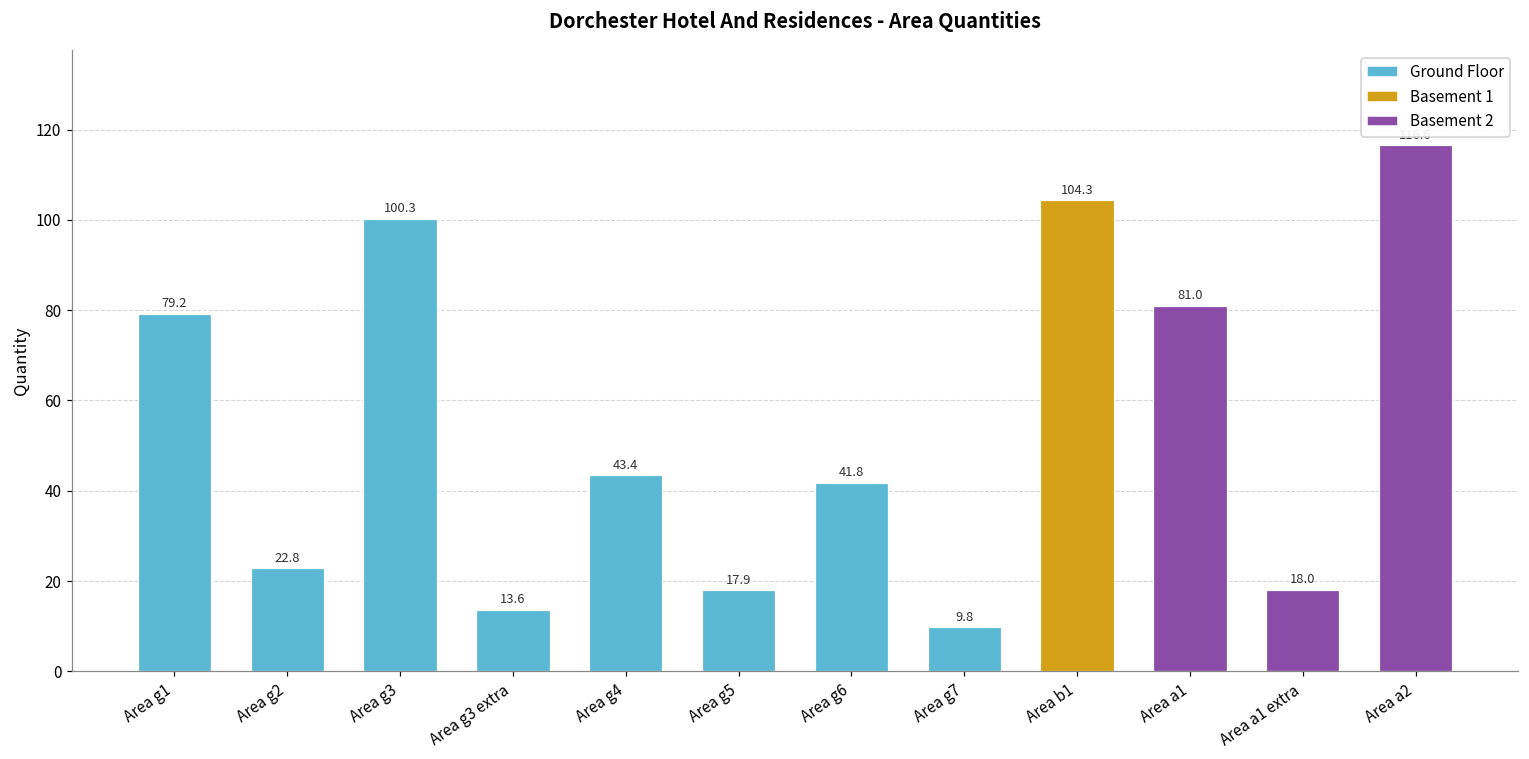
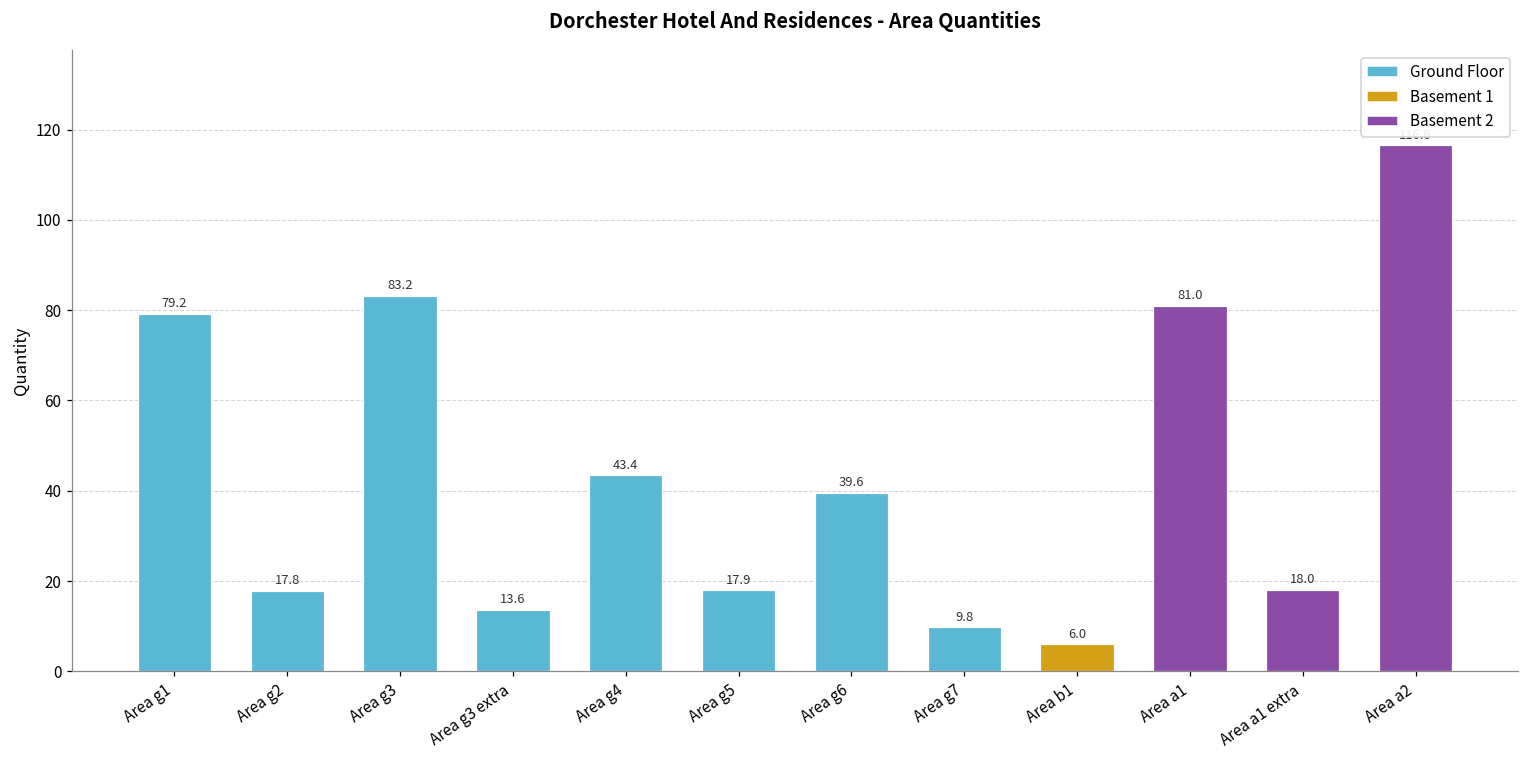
  {
    "Area g1": 79.2,
-   "Area g2": 22.8,
-   "Area g3": 100.3,
+   "Area g2": 17.8,
+   "Area g3": 83.2,
    "Area g3 extra": 13.6,
    "Area g4": 43.4,
    "Area g5": 17.9,
-   "Area g6": 41.8,
+   "Area g6": 39.6,
    "Area g7": 9.8,
-   "Area b1": 104.3,
+   "Area b1": 6.0,
    "Area a1": 81.0,
    "Area a1 extra": 18.0
  }
